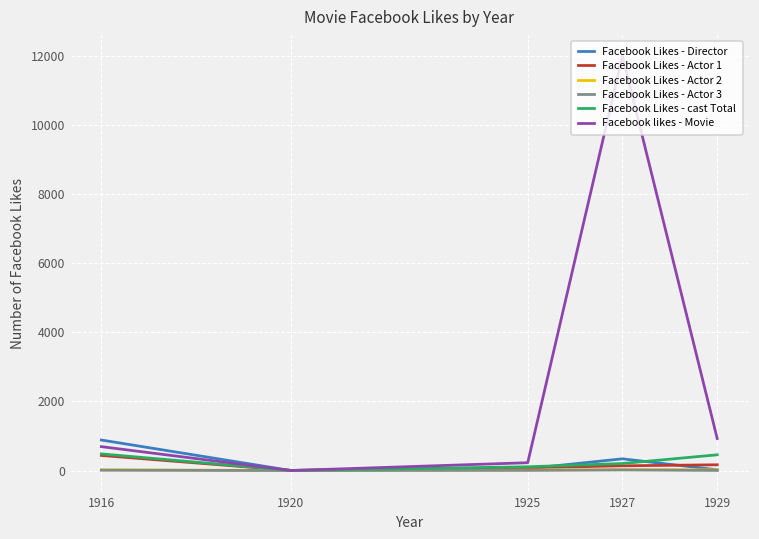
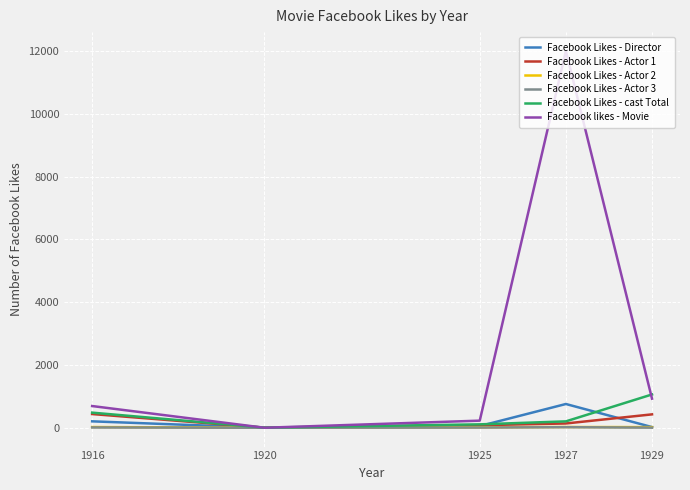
  {
    "Facebook Likes - Director": {
-     "1916": 900,
-     "1927": 300
+     "1916": 200,
+     "1927": 800
    },
    "Facebook Likes - Actor 1": {
-     "1929": 200
+     "1929": 400
    },
    "Facebook Likes - cast Total": {
-     "1929": 500
+     "1929": 1100
    },
    "Facebook likes - Movie": {
      "1916": 700,
      "1925": 200,
      "1929": 900
    }
  }
